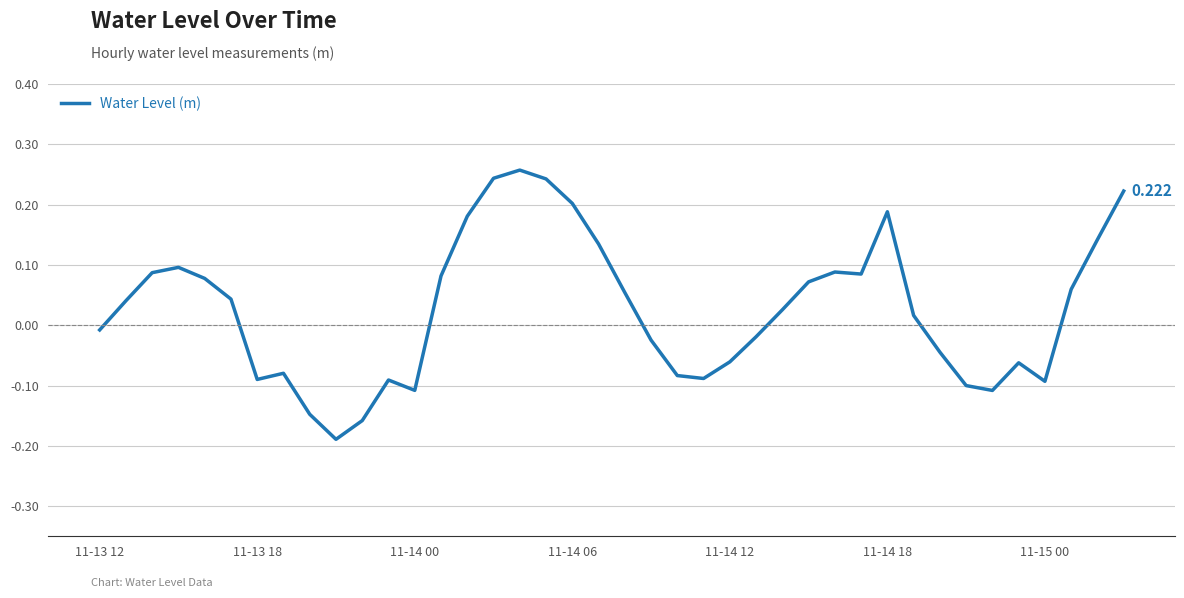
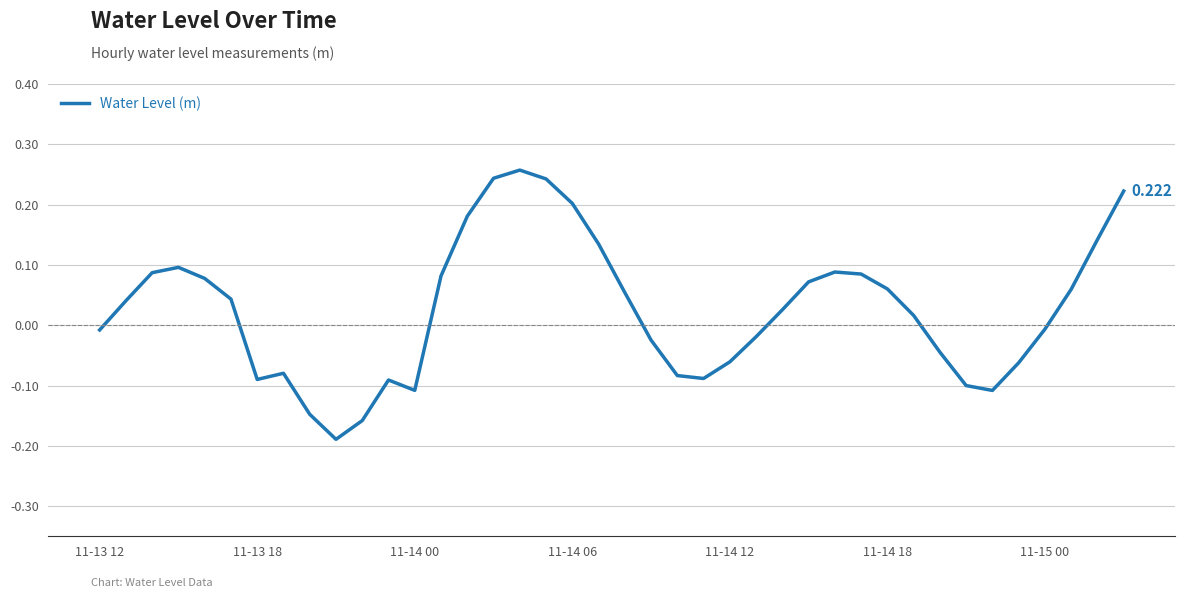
  {
    "11-13 12": -0.01,
    "11-13 18": -0.09,
    "11-14 00": -0.11,
    "11-14 06": 0.20,
    "11-14 12": -0.06,
-   "11-14 18": 0.19,
-   "11-15 00": -0.09
+   "11-14 18": 0.06,
+   "11-15 00": -0.01
  }
